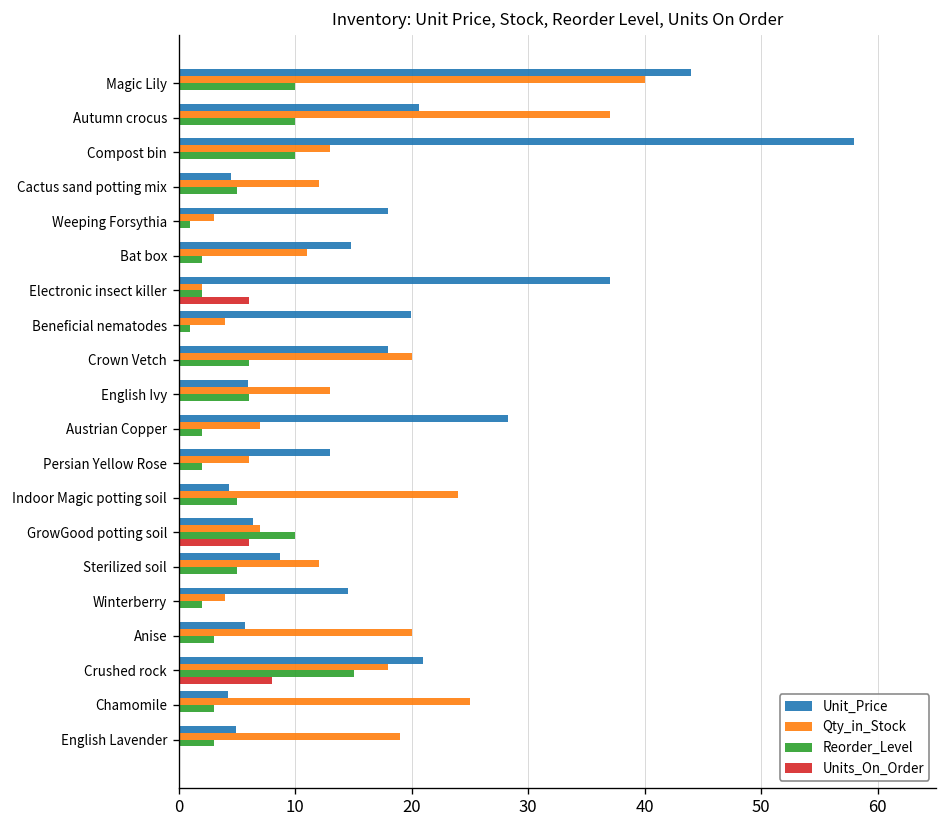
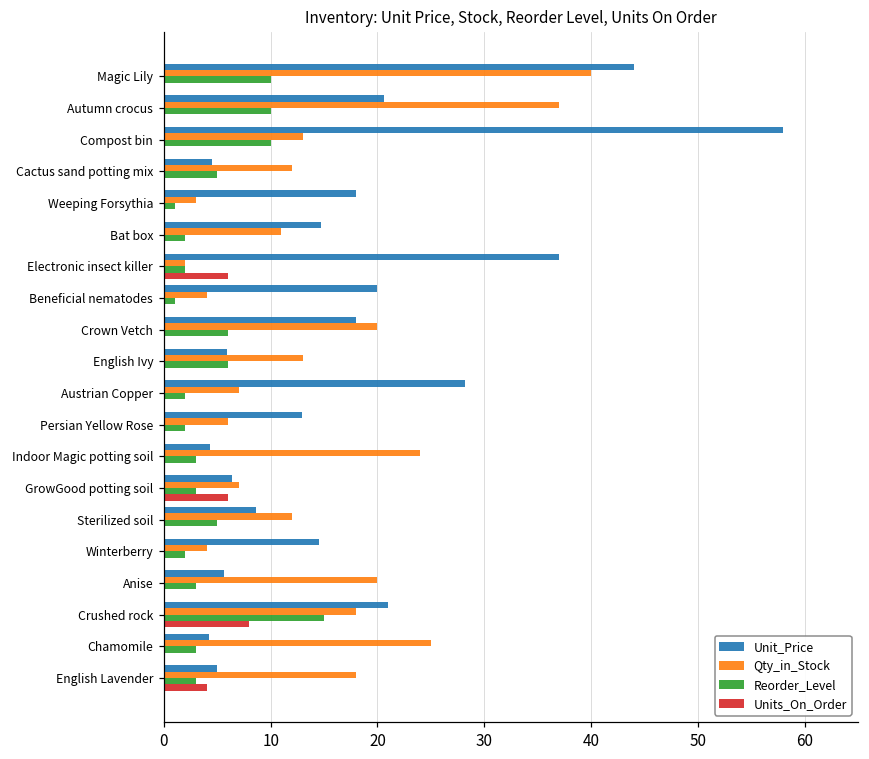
  {
    "Unit_Price": {
      "Magic Lily": 44,
      "Autumn crocus": 21,
      "Compost bin": 58,
      "Cactus sand potting mix": 5,
      "Weeping Forsythia": 18,
      "Bat box": 15,
      "Electronic insect killer": 37,
      "Beneficial nematodes": 20,
      "Crown Vetch": 18,
      "English Ivy": 6,
      "Austrian Copper": 28,
      "Persian Yellow Rose": 13,
      "Indoor Magic potting soil": 4,
      "GrowGood potting soil": 6,
      "Sterilized soil": 9,
      "Winterberry": 15,
      "Anise": 6,
      "Crushed rock": 21,
      "Chamomile": 4,
      "English Lavender": 5
    },
    "Qty_in_Stock": {
      "Magic Lily": 40,
      "Autumn crocus": 37,
      "Compost bin": 13,
      "Cactus sand potting mix": 12,
      "Weeping Forsythia": 3,
      "Bat box": 11,
      "Electronic insect killer": 2,
      "Beneficial nematodes": 4,
      "Crown Vetch": 20,
      "English Ivy": 13,
      "Austrian Copper": 7,
      "Persian Yellow Rose": 6,
      "Indoor Magic potting soil": 24,
      "GrowGood potting soil": 7,
      "Sterilized soil": 12,
      "Winterberry": 4,
      "Anise": 20,
      "Crushed rock": 18,
      "Chamomile": 25,
-     "English Lavender": 19
+     "English Lavender": 18
    },
    "Reorder_Level": {
      "Magic Lily": 10,
      "Autumn crocus": 10,
      "Compost bin": 10,
      "Cactus sand potting mix": 5,
      "Weeping Forsythia": 1,
      "Bat box": 2,
      "Electronic insect killer": 2,
      "Beneficial nematodes": 1,
      "Crown Vetch": 6,
      "English Ivy": 6,
      "Austrian Copper": 2,
      "Persian Yellow Rose": 2,
-     "Indoor Magic potting soil": 5,
-     "GrowGood potting soil": 10,
+     "Indoor Magic potting soil": 3,
+     "GrowGood potting soil": 3,
      "Sterilized soil": 5,
      "Winterberry": 2,
      "Anise": 3,
      "Crushed rock": 15,
      "Chamomile": 3,
      "English Lavender": 3
    },
    "Units_On_Order": {
      "Magic Lily": 0,
      "Autumn crocus": 0,
      "Compost bin": 0,
      "Cactus sand potting mix": 0,
      "Weeping Forsythia": 0,
      "Bat box": 0,
      "Electronic insect killer": 6,
      "Beneficial nematodes": 0,
      "Crown Vetch": 0,
      "English Ivy": 0,
      "Austrian Copper": 0,
      "Persian Yellow Rose": 0,
      "Indoor Magic potting soil": 0,
      "GrowGood potting soil": 6,
      "Sterilized soil": 0,
      "Winterberry": 0,
      "Anise": 0,
      "Crushed rock": 8,
      "Chamomile": 0,
-     "English Lavender": 0
+     "English Lavender": 4
    }
  }
